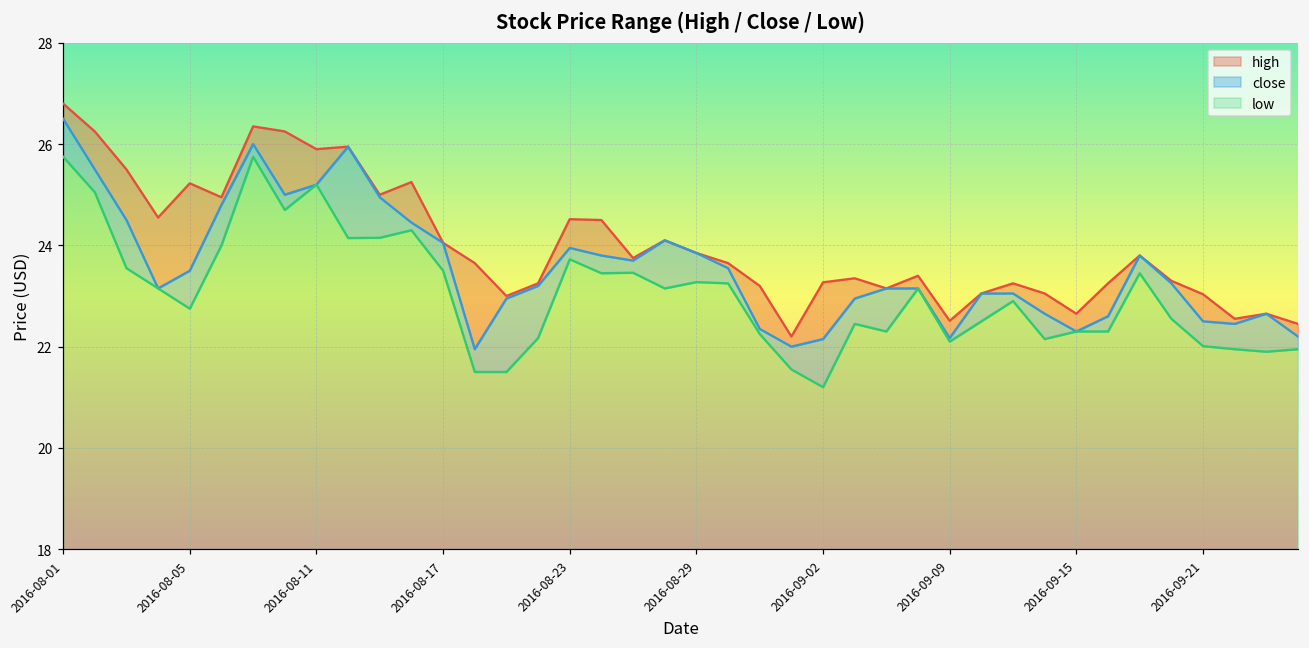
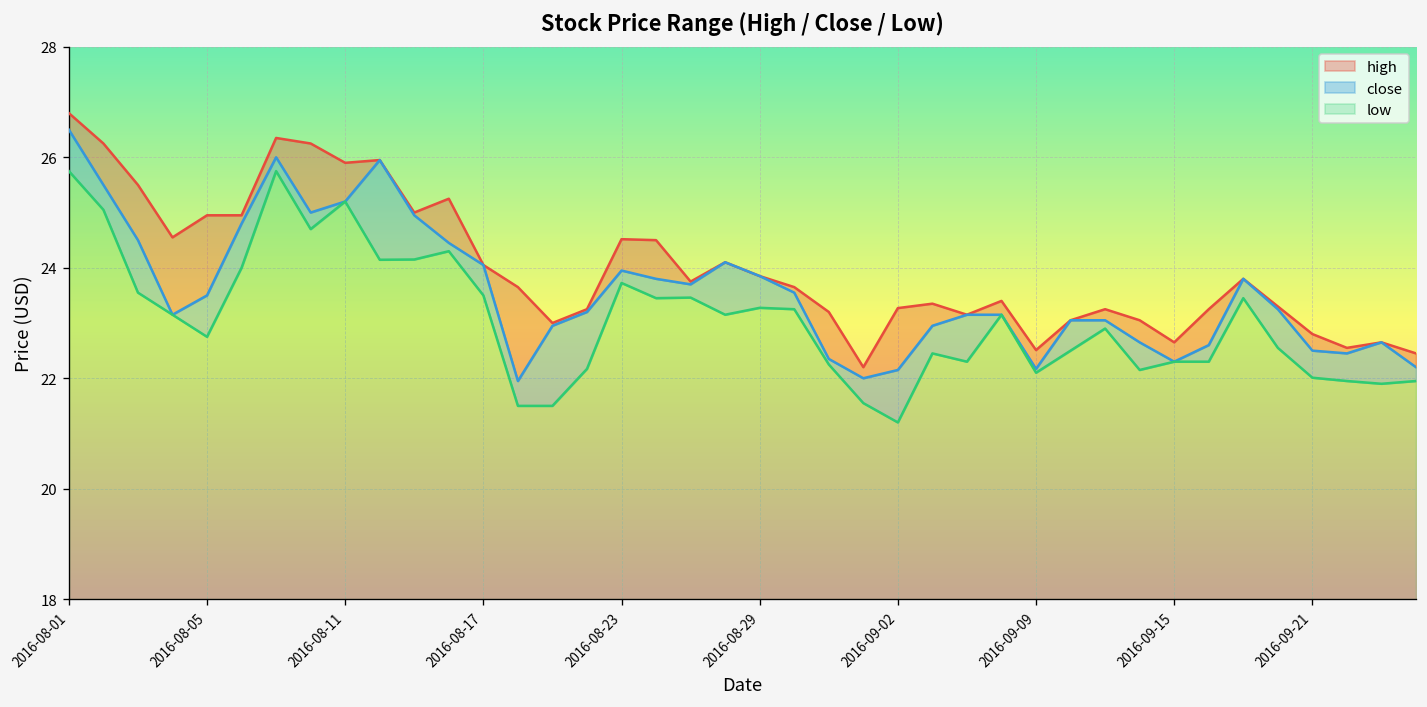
  {
    "high": {
      "2016-08-01": 26.8,
-     "2016-08-05": 25.2,
+     "2016-08-05": 25.0,
      "2016-08-11": 25.9,
      "2016-08-23": 24.5,
      "2016-09-02": 23.3,
      "2016-09-09": 22.5,
      "2016-09-15": 22.7,
-     "2016-09-21": 23.0
+     "2016-09-21": 22.8
    }
  }
